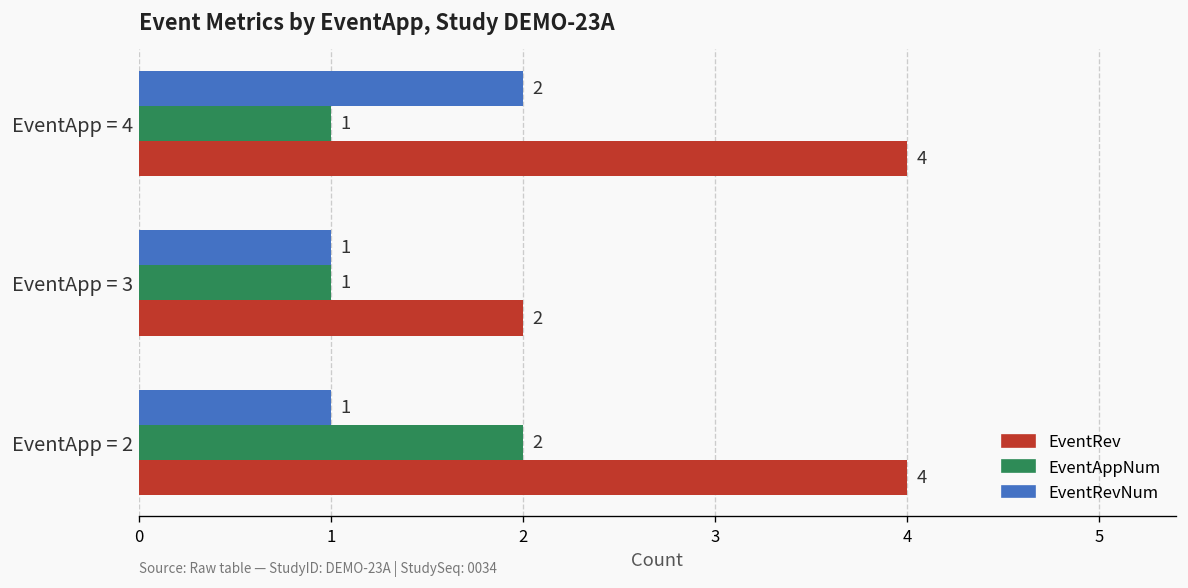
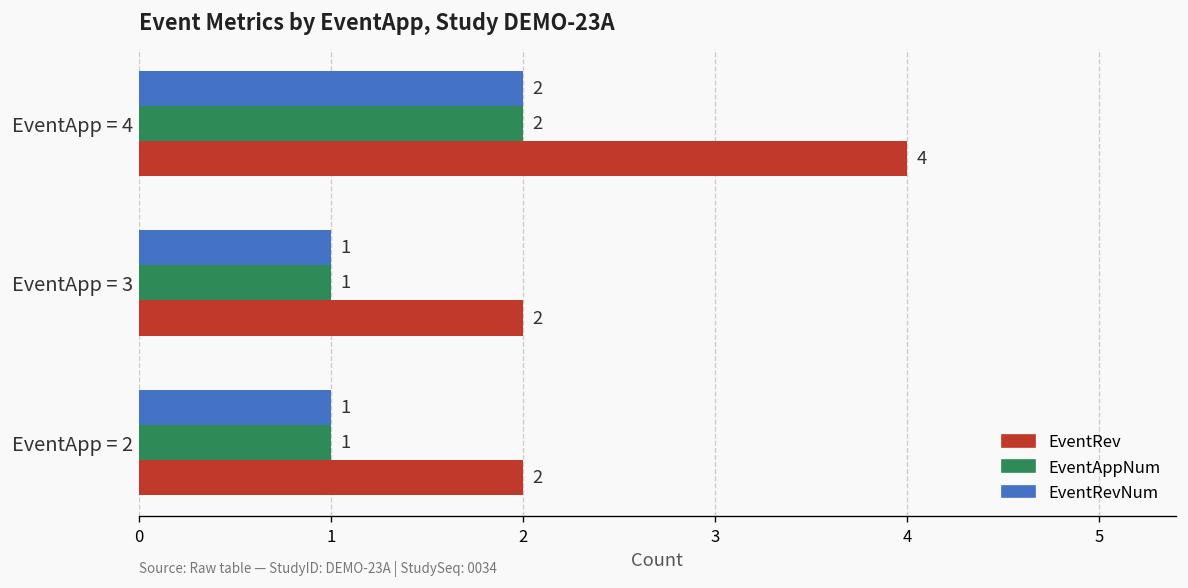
  {
    "EventRev": {
      "EventApp = 4": 4,
      "EventApp = 3": 2,
-     "EventApp = 2": 4
+     "EventApp = 2": 2
    },
    "EventAppNum": {
-     "EventApp = 4": 1,
+     "EventApp = 4": 2,
      "EventApp = 3": 1,
-     "EventApp = 2": 2
+     "EventApp = 2": 1
    },
    "EventRevNum": {
      "EventApp = 4": 2,
      "EventApp = 3": 1,
      "EventApp = 2": 1
    }
  }
